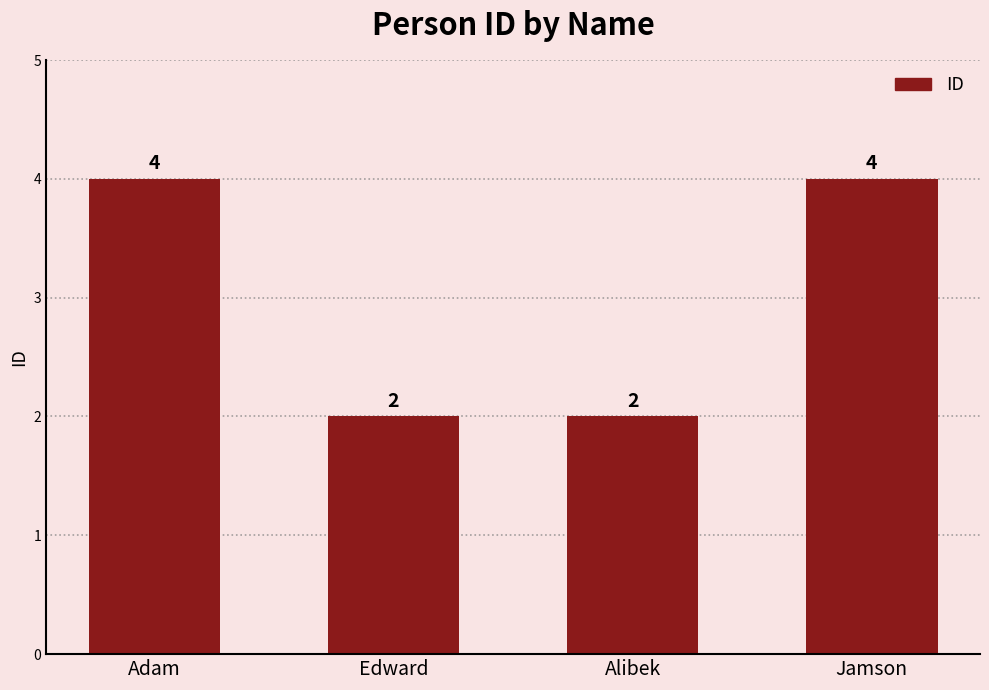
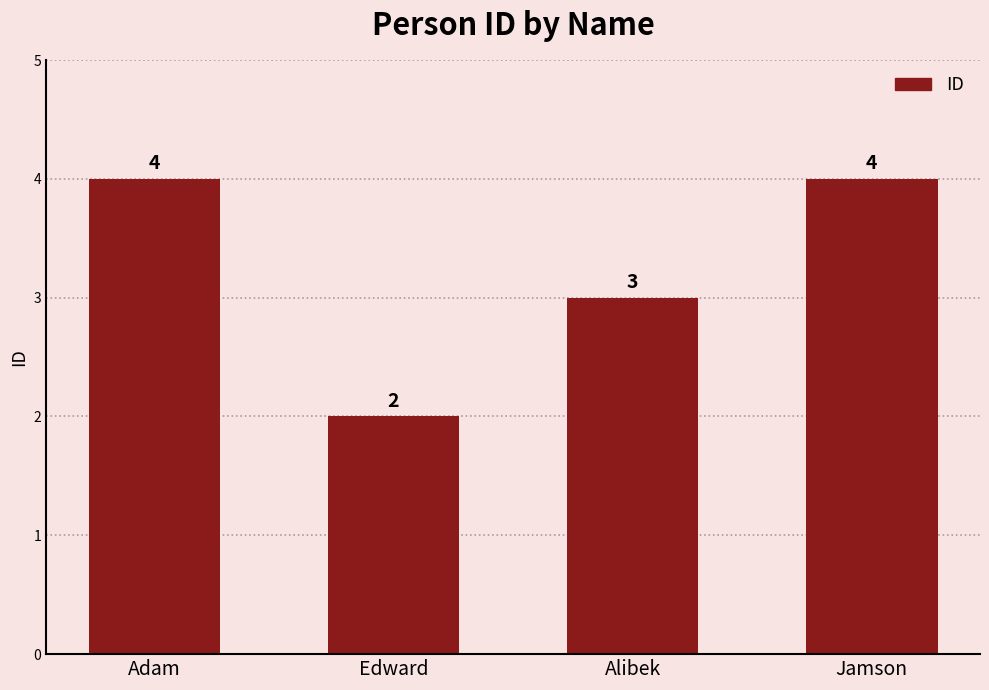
  {
    "Adam": 4,
    "Edward": 2,
-   "Alibek": 2,
+   "Alibek": 3,
    "Jamson": 4
  }
